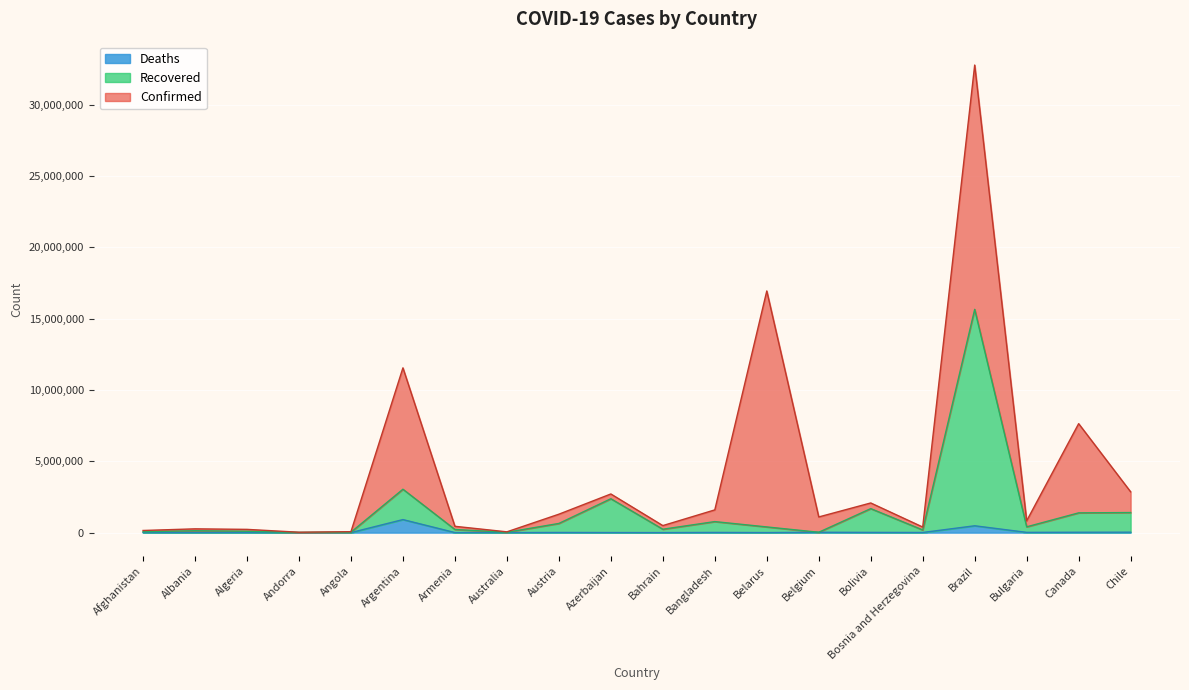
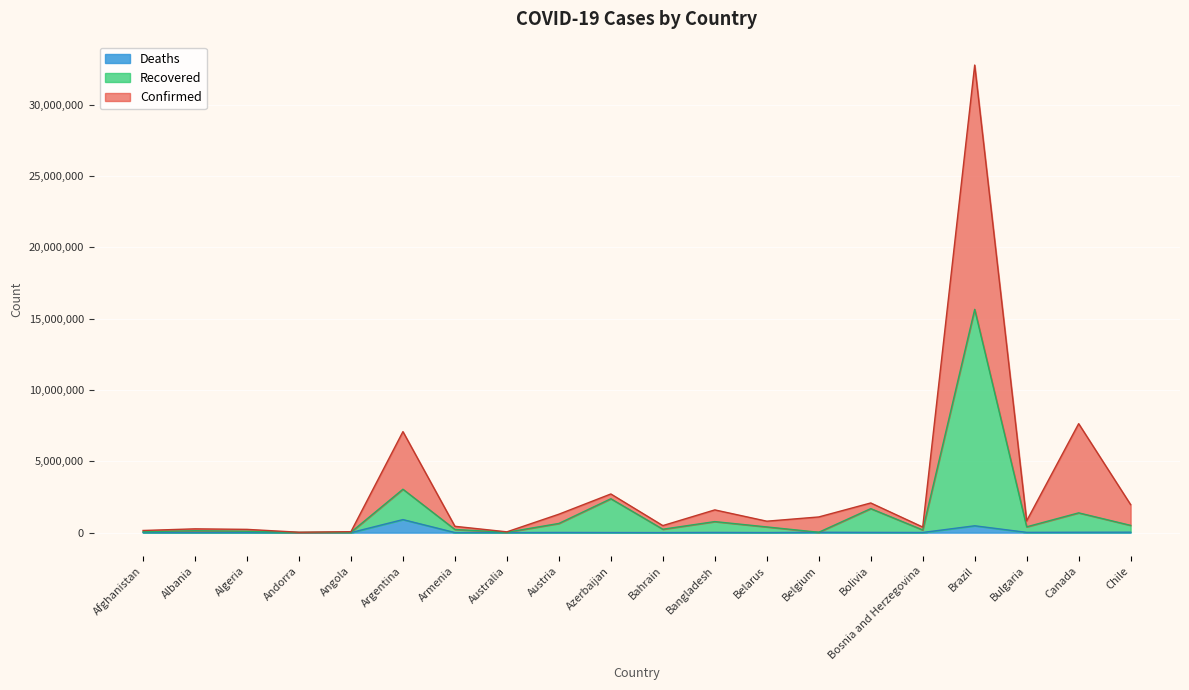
  {
    "Deaths": {
      "Argentina": "900,000",
      "Armenia": "0",
      "Austria": "0",
      "Azerbaijan": "0",
      "Bahrain": "0",
      "Bangladesh": "0",
      "Belarus": "0",
      "Bolivia": "0",
      "Brazil": "500,000",
      "Bulgaria": "0",
      "Canada": "0",
      "Chile": "0"
    },
    "Recovered": {
      "Argentina": "2,100,000",
      "Armenia": "200,000",
      "Austria": "600,000",
      "Azerbaijan": "2,400,000",
      "Bahrain": "200,000",
      "Bangladesh": "800,000",
      "Belarus": "400,000",
      "Bolivia": "1,700,000",
      "Brazil": "15,200,000",
      "Bulgaria": "400,000",
      "Canada": "1,400,000",
-     "Chile": "1,400,000"
+     "Chile": "500,000"
    },
    "Confirmed": {
-     "Argentina": "8,500,000",
+     "Argentina": "4,000,000",
      "Armenia": "200,000",
      "Austria": "600,000",
      "Azerbaijan": "300,000",
      "Bahrain": "300,000",
      "Bangladesh": "800,000",
-     "Belarus": "16,500,000",
+     "Belarus": "400,000",
      "Belgium": "1,100,000",
      "Bolivia": "400,000",
      "Bosnia and Herzegovina": "200,000",
      "Brazil": "17,100,000",
      "Bulgaria": "400,000",
      "Canada": "6,300,000",
      "Chile": "1,500,000"
    }
  }
